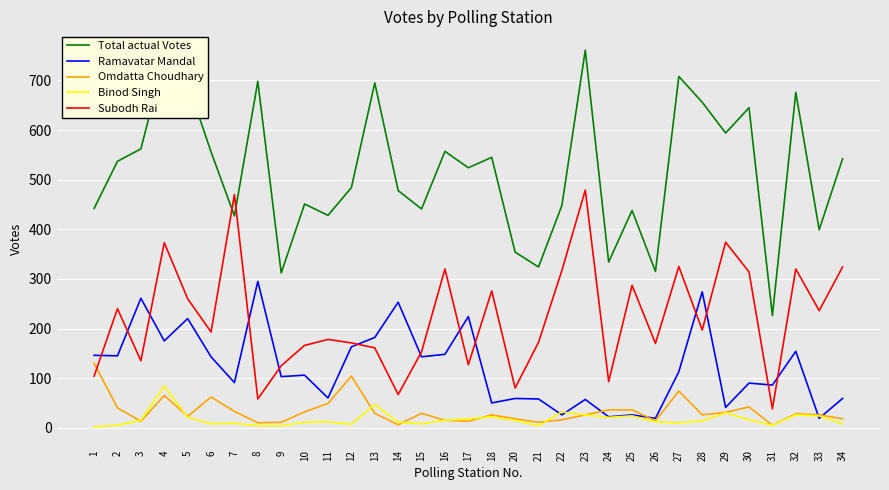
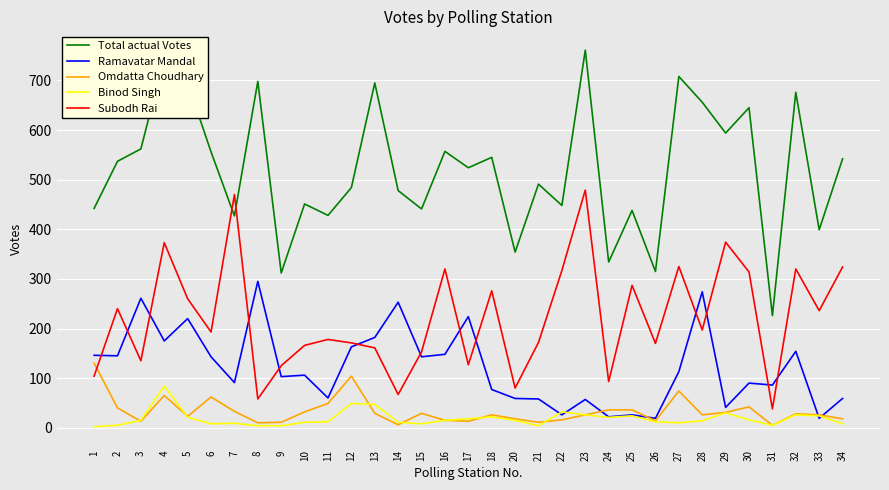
  {
    "Total actual Votes": {
      "1": 440,
      "2": 540,
      "3": 560,
      "6": 560,
      "7": 430,
      "8": 700,
      "9": 310,
      "10": 450,
      "11": 430,
      "12": 480,
      "13": 700,
      "14": 480,
      "15": 440,
      "16": 560,
      "17": 520,
      "18": 550,
      "20": 350,
-     "21": 320,
+     "21": 490,
      "22": 450,
      "23": 760,
      "24": 330,
      "25": 440,
      "26": 320,
      "27": 710,
      "28": 660,
      "29": 590,
      "30": 650,
      "31": 230,
      "32": 680,
      "33": 400,
      "34": 540
    },
    "Ramavatar Mandal": {
      "1": 150,
      "2": 150,
      "3": 260,
      "4": 180,
      "5": 220,
      "6": 140,
      "7": 90,
      "8": 300,
      "9": 100,
      "10": 110,
      "11": 60,
      "12": 160,
      "13": 180,
      "14": 250,
      "15": 140,
      "16": 150,
      "17": 220,
-     "18": 50,
+     "18": 80,
      "20": 60,
      "21": 60,
      "22": 30,
      "23": 60,
      "27": 110,
      "28": 270,
      "29": 40,
      "30": 90,
      "31": 90,
      "32": 150,
      "34": 60
    },
    "Omdatta Choudhary": {
      "1": 130,
      "2": 40,
      "4": 70,
      "6": 60,
      "7": 30,
      "8": 10,
      "9": 10,
      "10": 30,
      "11": 50,
      "12": 100,
      "13": 30,
      "15": 30,
      "21": 10,
      "22": 20,
      "24": 40,
      "25": 40,
      "27": 70,
      "28": 30,
      "30": 40,
      "34": 20
    },
    "Binod Singh": {
      "1": 0,
      "2": 10,
      "4": 80,
      "6": 10,
      "7": 10,
      "8": 0,
      "9": 0,
      "10": 10,
      "11": 10,
-     "12": 10,
+     "12": 50,
      "13": 50,
      "15": 10,
      "21": 0,
      "22": 30,
      "27": 10,
      "28": 10,
      "30": 20,
      "34": 10
    },
    "Subodh Rai": {
      "1": 100,
      "2": 240,
      "3": 140,
      "4": 370,
      "5": 260,
      "6": 190,
      "7": 470,
      "8": 60,
      "9": 130,
      "10": 170,
      "11": 180,
      "12": 170,
      "13": 160,
      "14": 70,
      "15": 150,
      "16": 320,
      "17": 130,
      "18": 280,
      "20": 80,
      "21": 170,
      "22": 320,
      "23": 480,
      "24": 90,
      "25": 290,
      "26": 170,
      "27": 330,
      "28": 200,
      "29": 370,
      "30": 310,
      "31": 40,
      "32": 320,
      "33": 240,
      "34": 320
    }
  }
